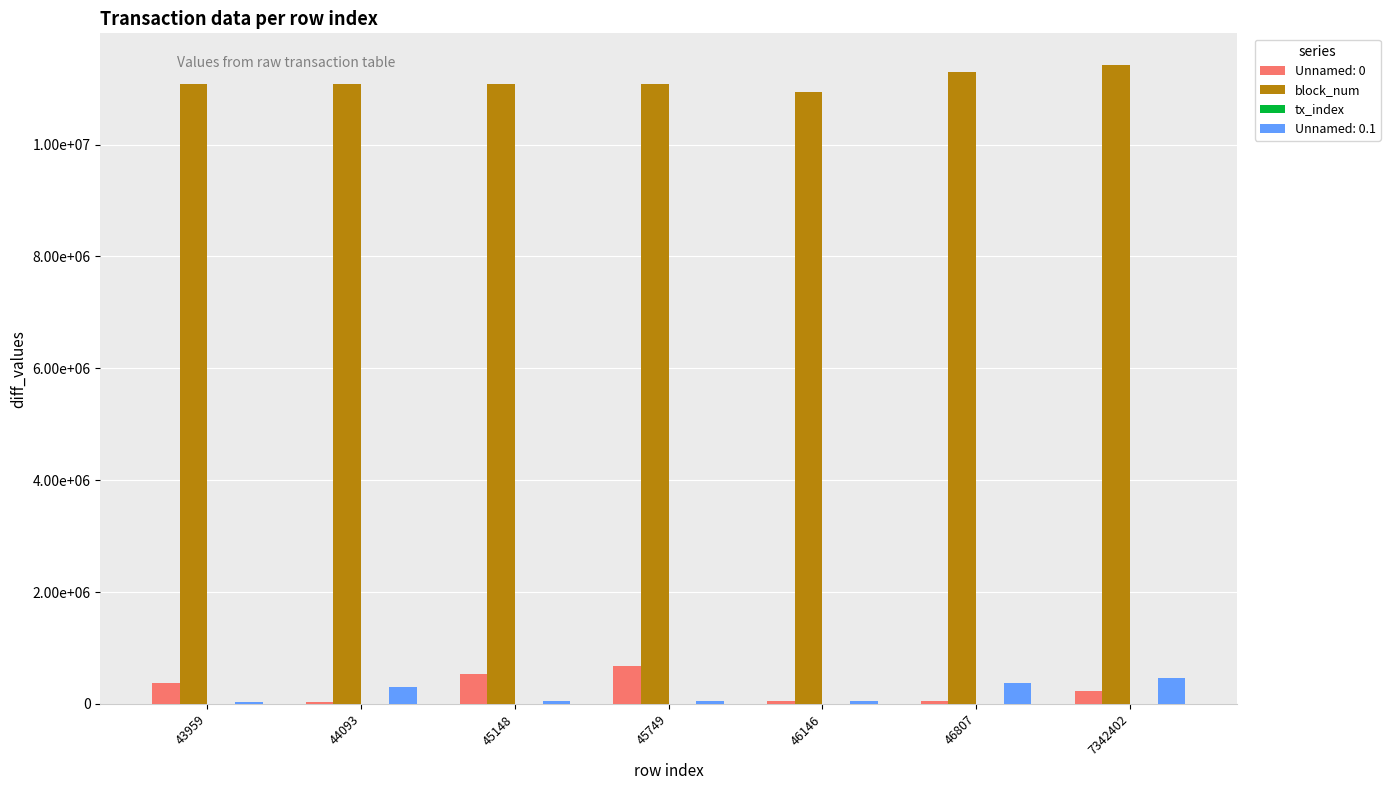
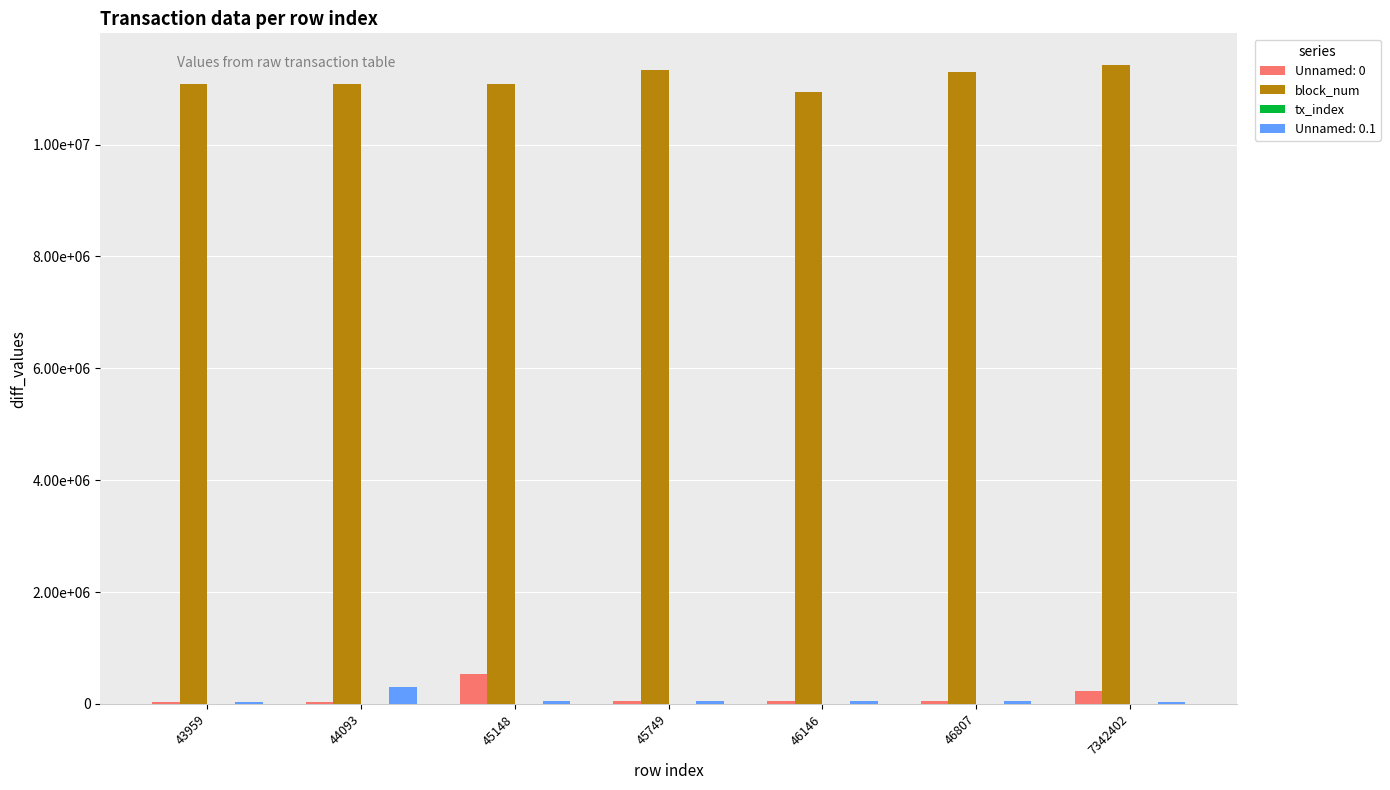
  {
    "Unnamed: 0": {
-     "43959": 400000,
+     "43959": 0,
      "45148": 500000,
-     "45749": 700000,
+     "45749": 0,
      "46146": 0,
      "46807": 0,
      "7342402": 200000
    },
    "block_num": {
      "43959": 11100000,
      "44093": 11100000,
      "45148": 11100000,
-     "45749": 11100000,
+     "45749": 11300000,
      "46146": 10900000,
      "46807": 11300000,
      "7342402": 11400000
    },
    "Unnamed: 0.1": {
      "44093": 300000,
      "45148": 0,
      "45749": 0,
      "46146": 0,
-     "46807": 400000,
-     "7342402": 500000
+     "46807": 0,
+     "7342402": 0
    }
  }
